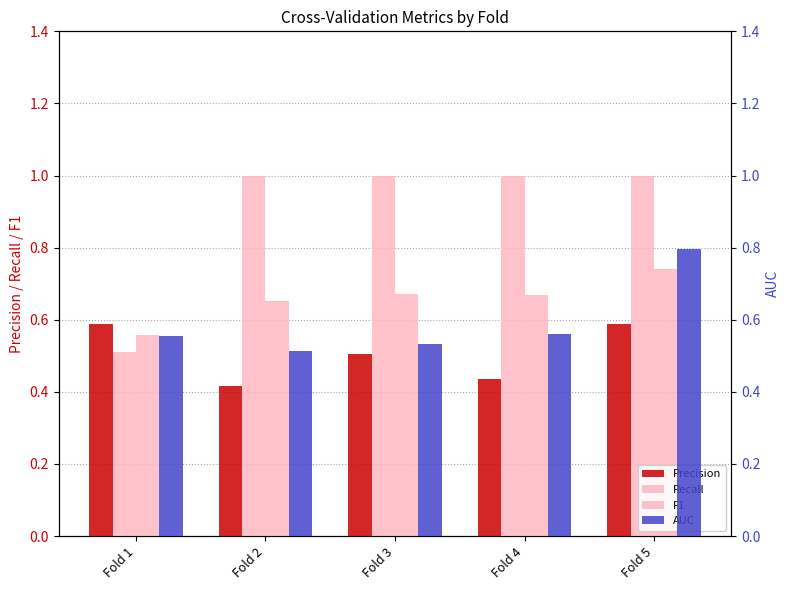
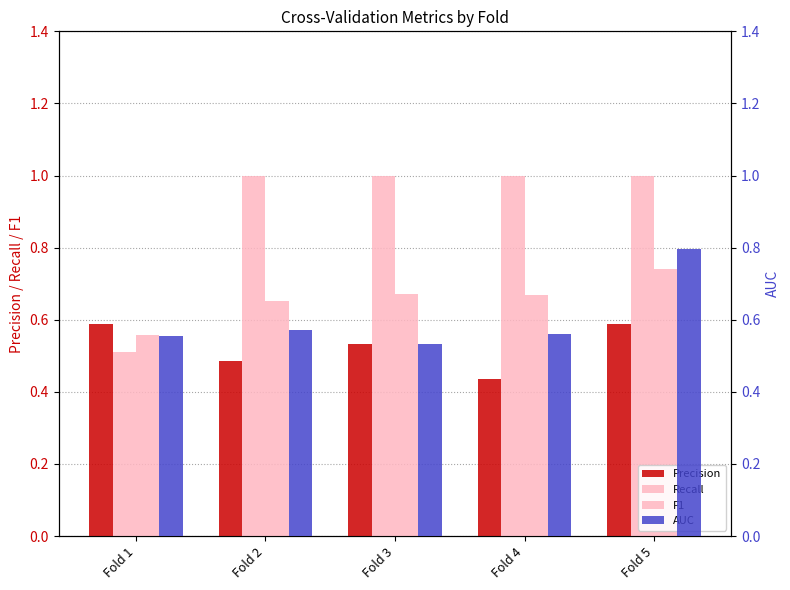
  {
    "Precision": {
      "Fold 1": 0.59,
-     "Fold 2": 0.42,
-     "Fold 3": 0.50,
+     "Fold 2": 0.48,
+     "Fold 3": 0.53,
      "Fold 4": 0.44,
      "Fold 5": 0.59
    },
    "AUC": {
      "Fold 1": 0.56,
-     "Fold 2": 0.51,
+     "Fold 2": 0.57,
      "Fold 3": 0.53,
      "Fold 4": 0.56,
      "Fold 5": 0.80
    }
  }
